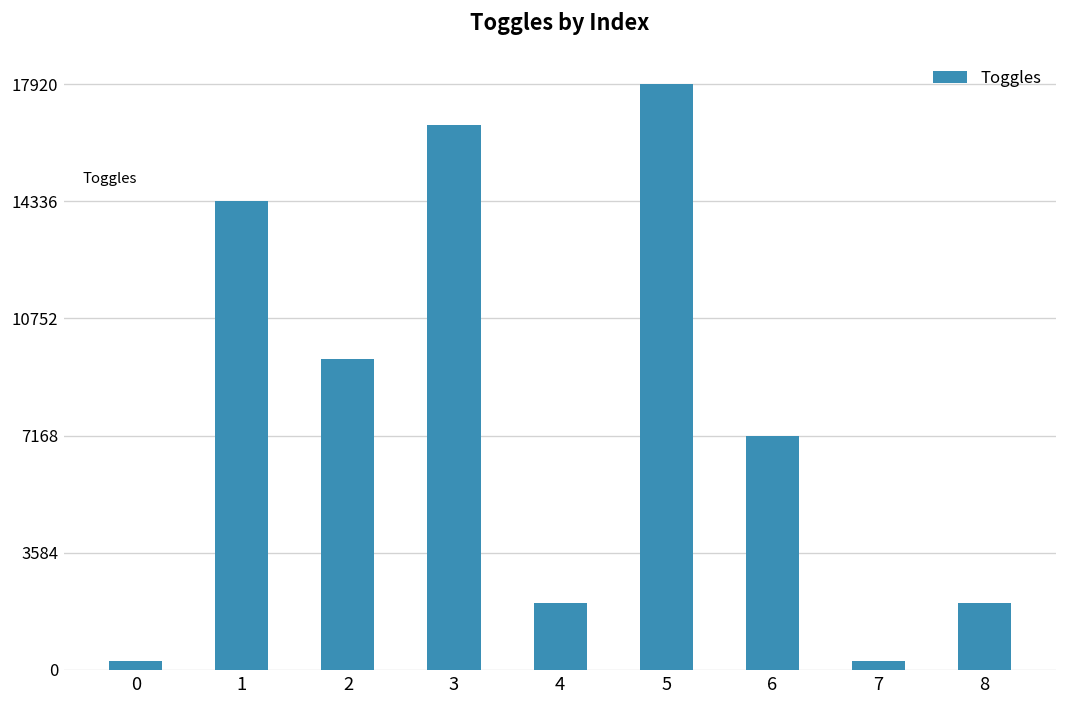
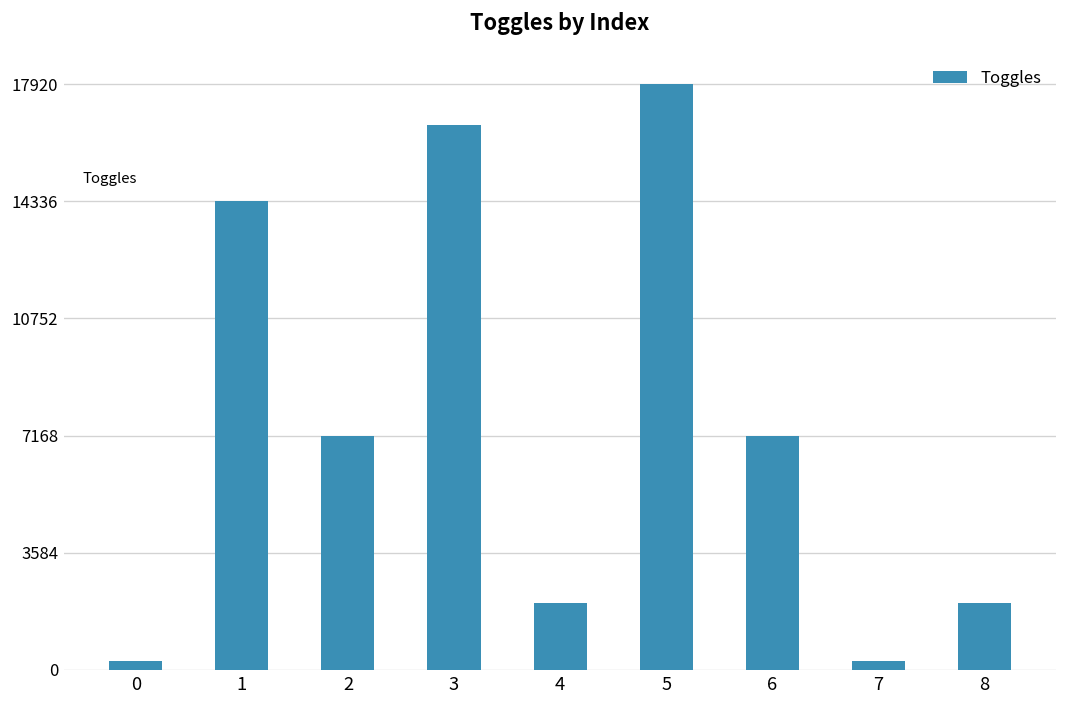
  {
    "0": 300,
    "1": 14300,
-   "2": 9500,
+   "2": 7200,
    "3": 16700,
    "4": 2000,
    "5": 17900,
    "6": 7200,
    "7": 300,
    "8": 2000
  }
